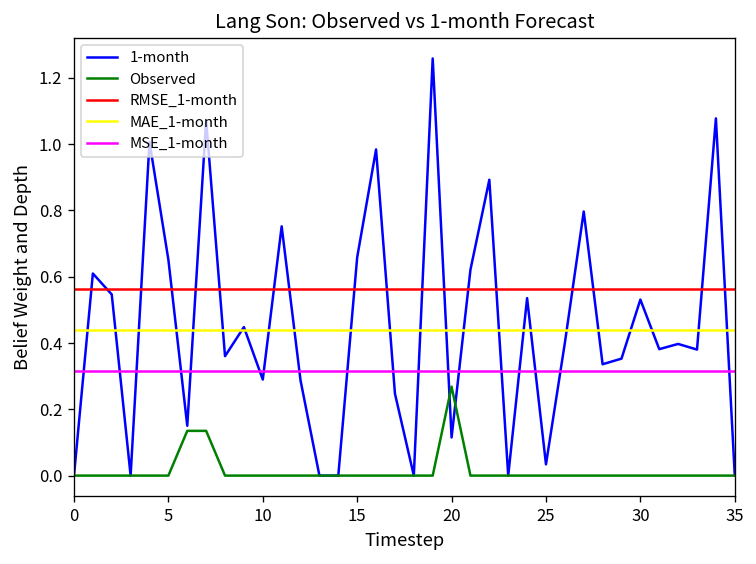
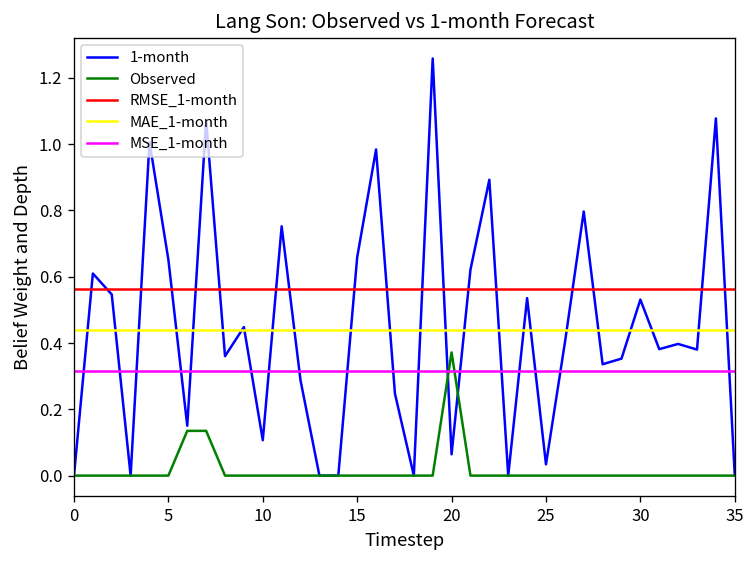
  {
    "1-month": {
      "5": 0.65,
-     "10": 0.29,
+     "10": 0.11,
      "15": 0.66,
-     "20": 0.12,
+     "20": 0.06,
      "25": 0.03,
      "30": 0.53
    },
    "Observed": {
      "5": 0.00,
      "10": 0.00,
      "15": 0.00,
-     "20": 0.27,
+     "20": 0.37,
      "25": 0.00,
      "30": 0.00
    },
    "RMSE_1-month": {
      "0": 0.56,
      "5": 0.56,
      "10": 0.56,
      "15": 0.56,
      "20": 0.56,
      "25": 0.56,
      "30": 0.56,
      "35": 0.56
    },
    "MAE_1-month": {
      "0": 0.44,
      "5": 0.44,
      "10": 0.44,
      "15": 0.44,
      "20": 0.44,
      "25": 0.44,
      "30": 0.44,
      "35": 0.44
    },
    "MSE_1-month": {
      "0": 0.32,
      "5": 0.32,
      "10": 0.32,
      "15": 0.32,
      "20": 0.32,
      "25": 0.32,
      "30": 0.32,
      "35": 0.32
    }
  }
